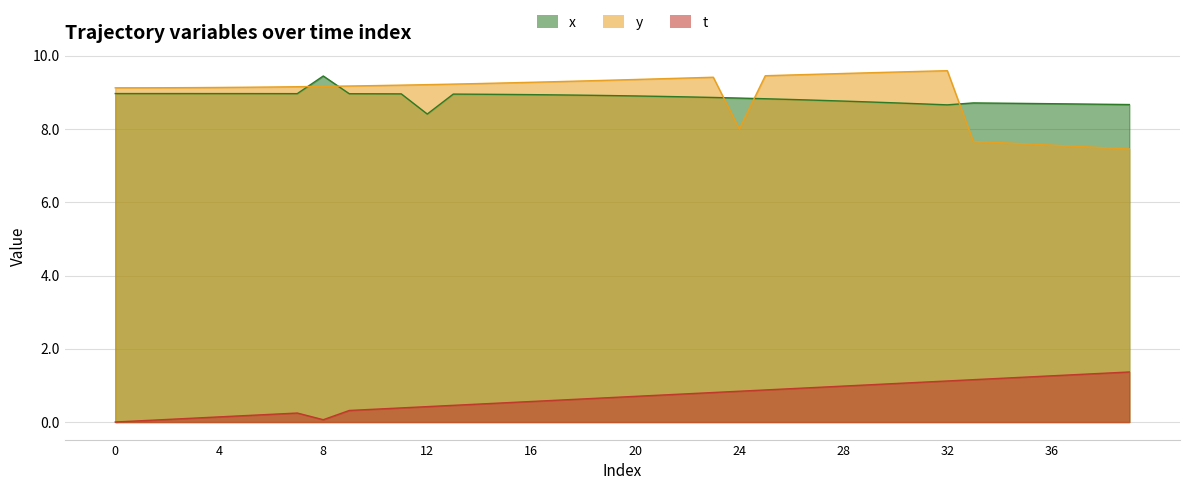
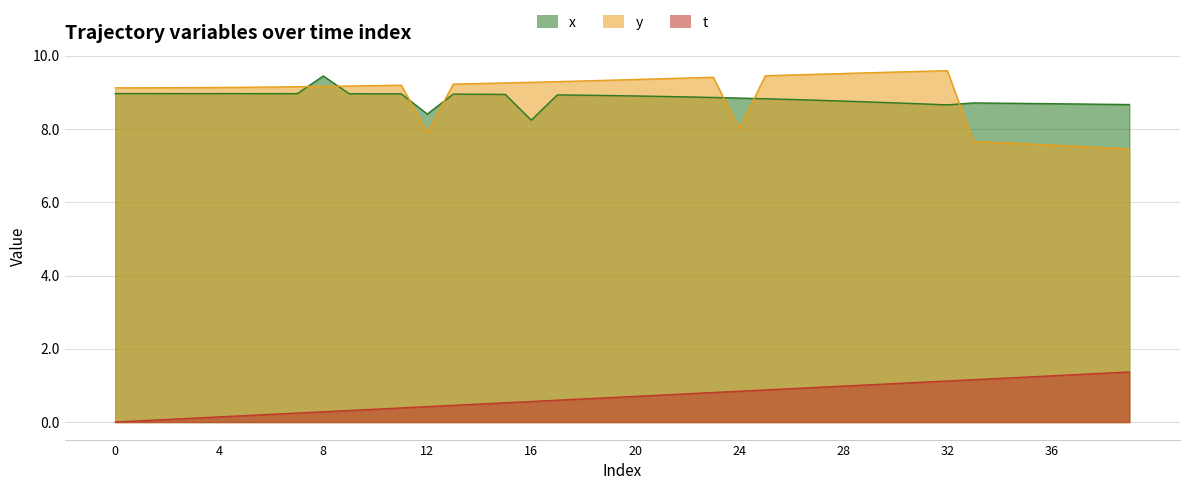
  {
    "x": {
      "0": 9.0,
      "4": 9.0,
      "8": 9.4,
      "12": 8.4,
-     "16": 8.9,
+     "16": 8.2,
      "20": 8.9,
      "24": 8.8,
      "28": 8.8,
      "32": 8.7,
      "36": 8.7
    },
    "y": {
      "0": 9.1,
      "4": 9.1,
      "8": 9.2,
-     "12": 9.2,
+     "12": 7.9,
      "16": 9.3,
      "20": 9.4,
      "24": 8.0,
      "28": 9.5,
      "32": 9.6,
      "36": 7.6
    },
    "t": {
      "0": 0.0,
      "4": 0.1,
-     "8": 0.1,
+     "8": 0.3,
      "12": 0.4,
      "16": 0.6,
      "20": 0.7,
      "24": 0.8,
      "28": 1.0,
      "32": 1.1,
      "36": 1.3
    }
  }
